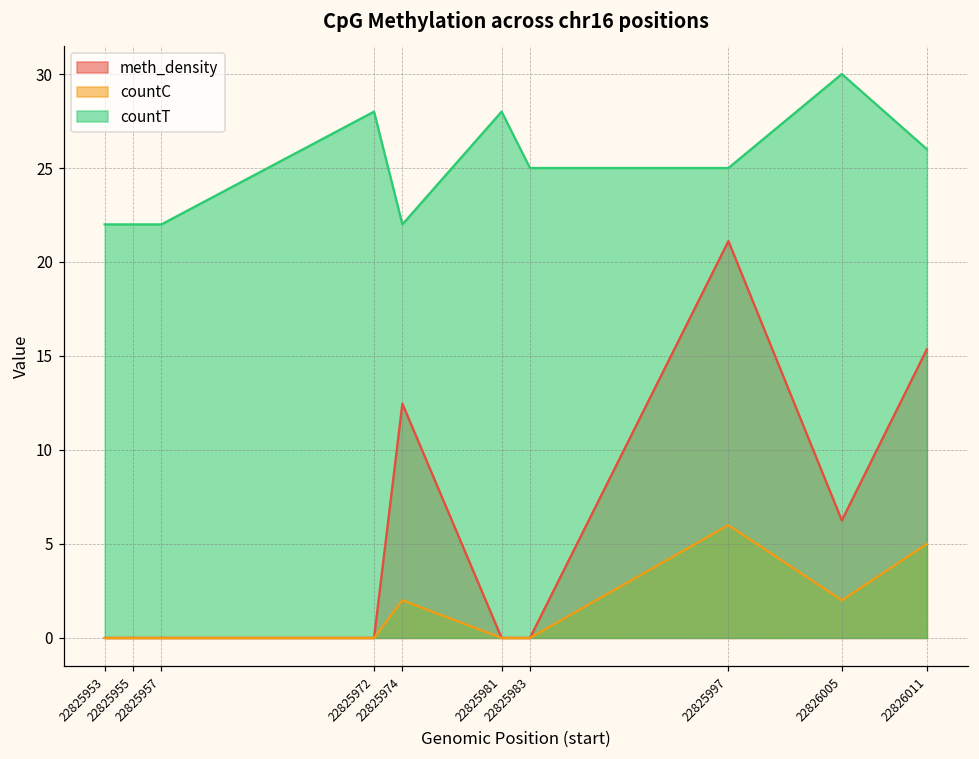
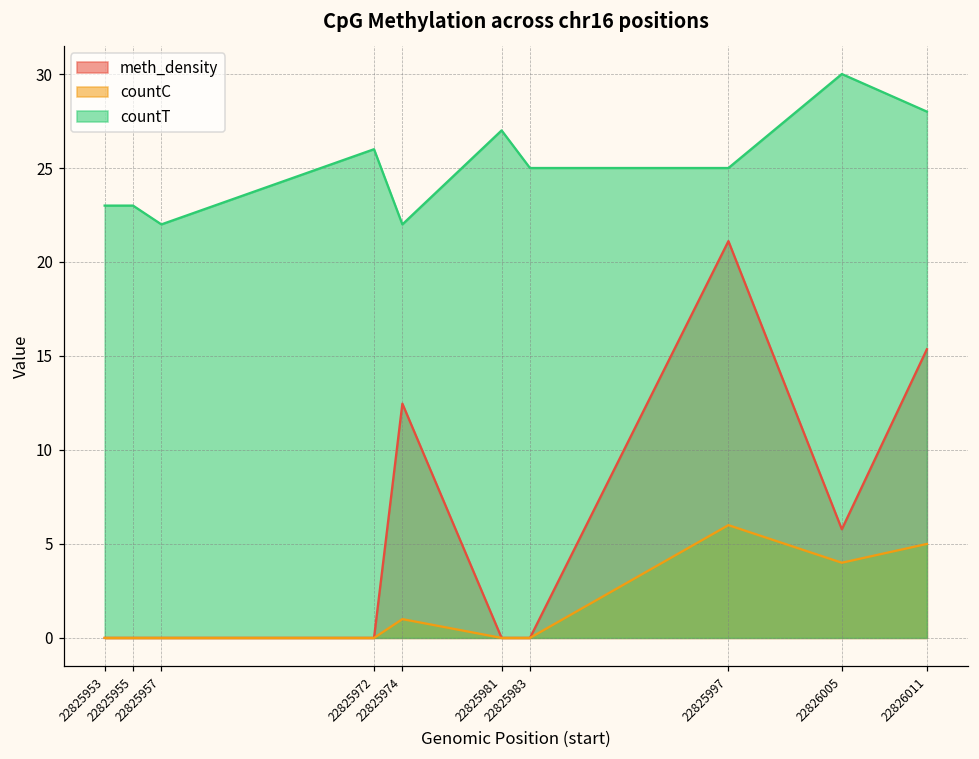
  {
    "meth_density": {
      "22825974": 12.5,
      "22825997": 21.1,
-     "22826005": 6.3,
+     "22826005": 5.8,
      "22826011": 15.4
    },
    "countC": {
-     "22825974": 2,
+     "22825974": 1,
      "22825997": 6,
-     "22826005": 2,
+     "22826005": 4,
      "22826011": 5
    },
    "countT": {
-     "22825953": 22,
-     "22825955": 22,
+     "22825953": 23,
+     "22825955": 23,
      "22825957": 22,
-     "22825972": 28,
+     "22825972": 26,
      "22825974": 22,
-     "22825981": 28,
+     "22825981": 27,
      "22825983": 25,
      "22825997": 25,
      "22826005": 30,
-     "22826011": 26
+     "22826011": 28
    }
  }
